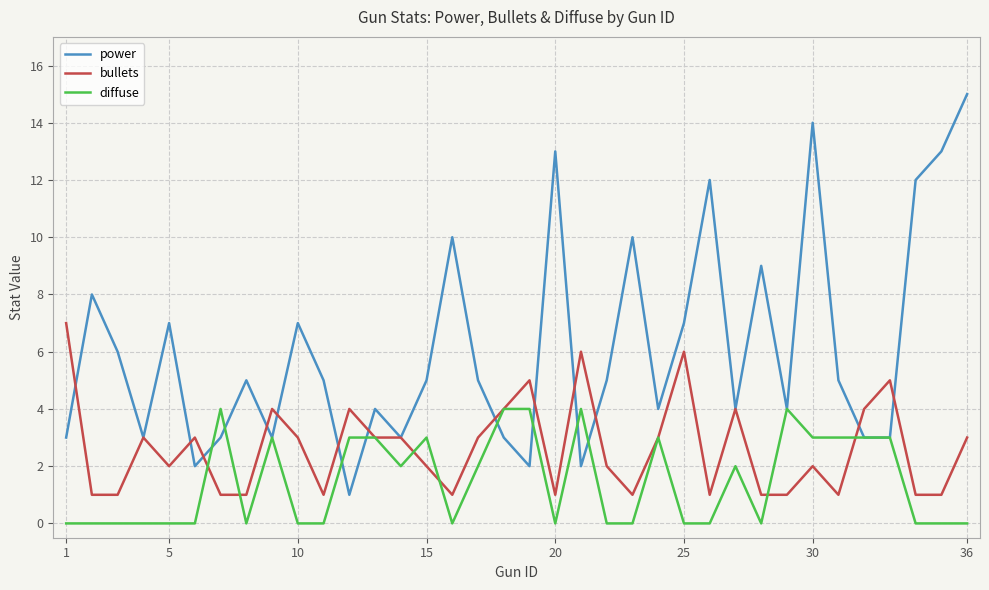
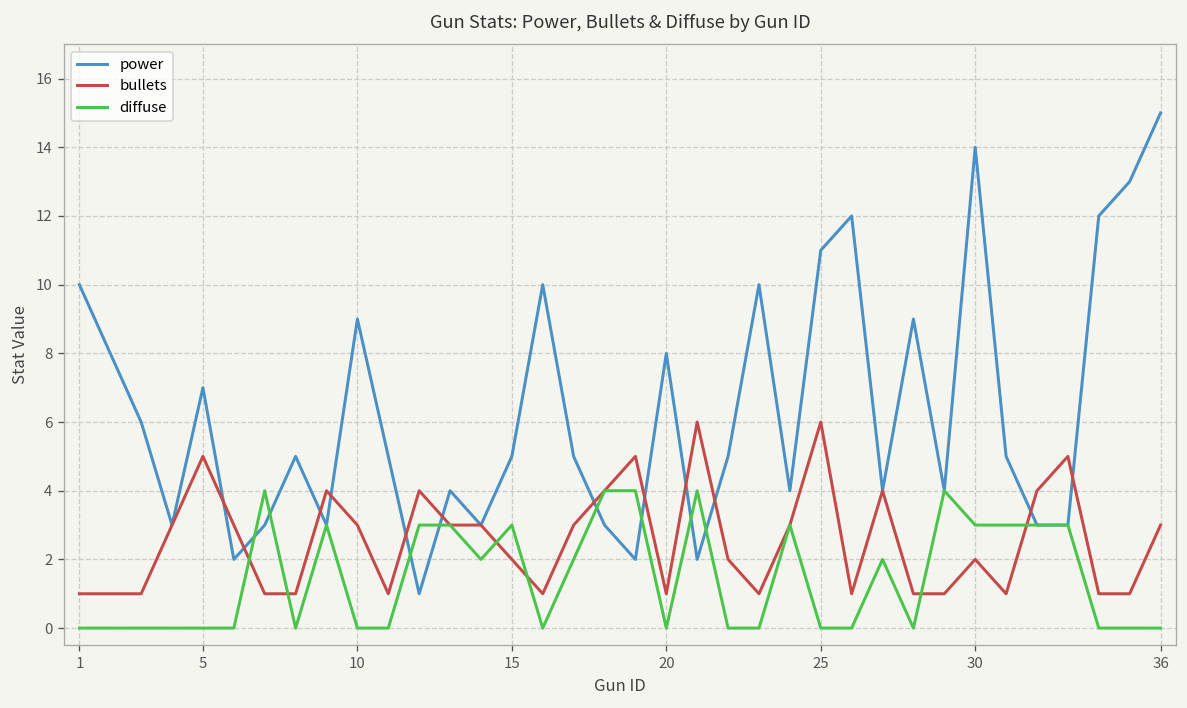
  {
    "power": {
-     "1": 3,
+     "1": 10,
      "5": 7,
-     "10": 7,
+     "10": 9,
      "15": 5,
-     "20": 13,
-     "25": 7,
+     "20": 8,
+     "25": 11,
      "30": 14,
      "36": 15
    },
    "bullets": {
-     "1": 7,
-     "5": 2,
+     "1": 1,
+     "5": 5,
      "10": 3,
      "15": 2,
      "20": 1,
      "25": 6,
      "30": 2,
      "36": 3
    },
    "diffuse": {
      "1": 0,
      "5": 0,
      "10": 0,
      "15": 3,
      "20": 0,
      "25": 0,
      "30": 3,
      "36": 0
    }
  }
